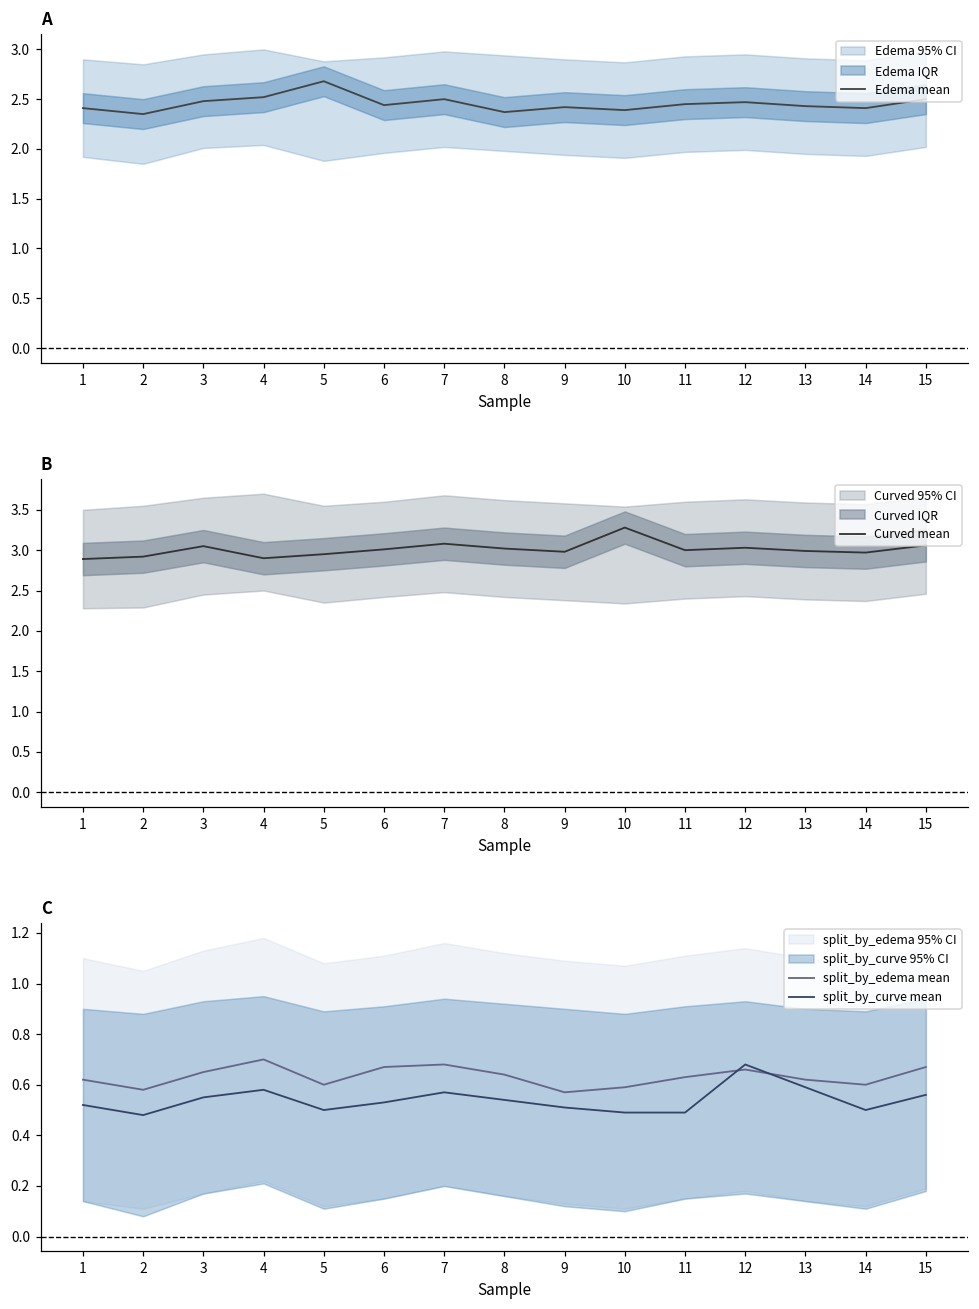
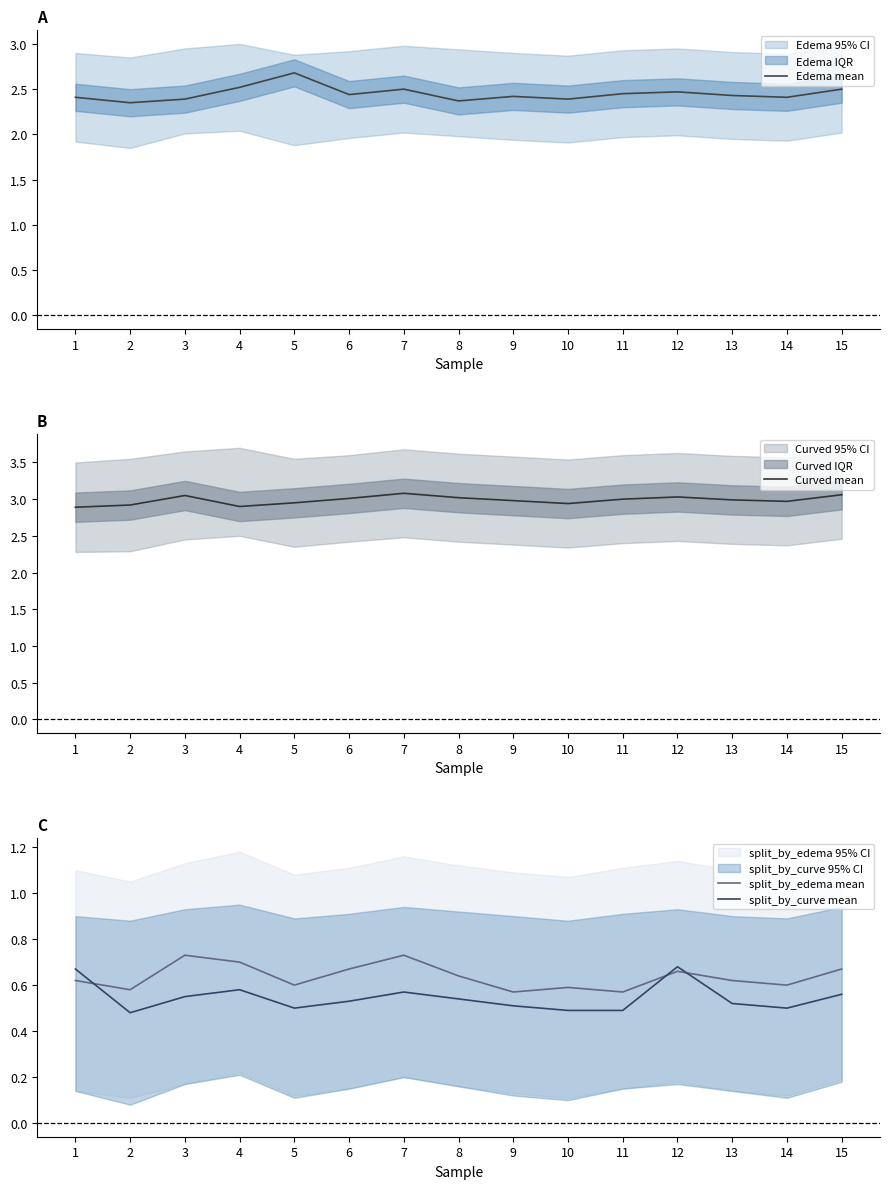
  {
    "A": {
      "Edema mean": {
        "1": 2.4,
        "2": 2.4,
-       "3": 2.5,
+       "3": 2.4,
        "4": 2.5,
        "5": 2.7,
        "6": 2.4,
        "7": 2.5,
        "8": 2.4,
        "9": 2.4,
        "10": 2.4,
        "11": 2.5,
        "12": 2.5,
        "13": 2.4,
        "14": 2.4,
        "15": 2.5
      }
    },
    "B": {
      "Curved mean": {
        "1": 2.9,
        "2": 2.9,
        "3": 3.1,
        "4": 2.9,
        "5": 3.0,
        "6": 3.0,
        "7": 3.1,
        "8": 3.0,
        "9": 3.0,
-       "10": 3.3,
+       "10": 2.9,
        "11": 3.0,
        "12": 3.0,
        "13": 3.0,
        "14": 3.0,
        "15": 3.1
      }
    },
    "C": {
      "split_by_edema mean": {
        "1": 0.62,
        "2": 0.58,
-       "3": 0.65,
+       "3": 0.73,
        "4": 0.70,
        "5": 0.60,
        "6": 0.67,
-       "7": 0.68,
+       "7": 0.73,
        "8": 0.64,
        "9": 0.57,
        "10": 0.59,
-       "11": 0.63,
+       "11": 0.57,
        "12": 0.66,
        "13": 0.62,
        "14": 0.60,
        "15": 0.67
      },
      "split_by_curve mean": {
-       "1": 0.52,
+       "1": 0.67,
        "2": 0.48,
        "3": 0.55,
        "4": 0.58,
        "5": 0.50,
        "6": 0.53,
        "7": 0.57,
        "8": 0.54,
        "9": 0.51,
        "10": 0.49,
        "11": 0.49,
        "12": 0.68,
-       "13": 0.59,
+       "13": 0.52,
        "14": 0.50,
        "15": 0.56
      }
    }
  }
